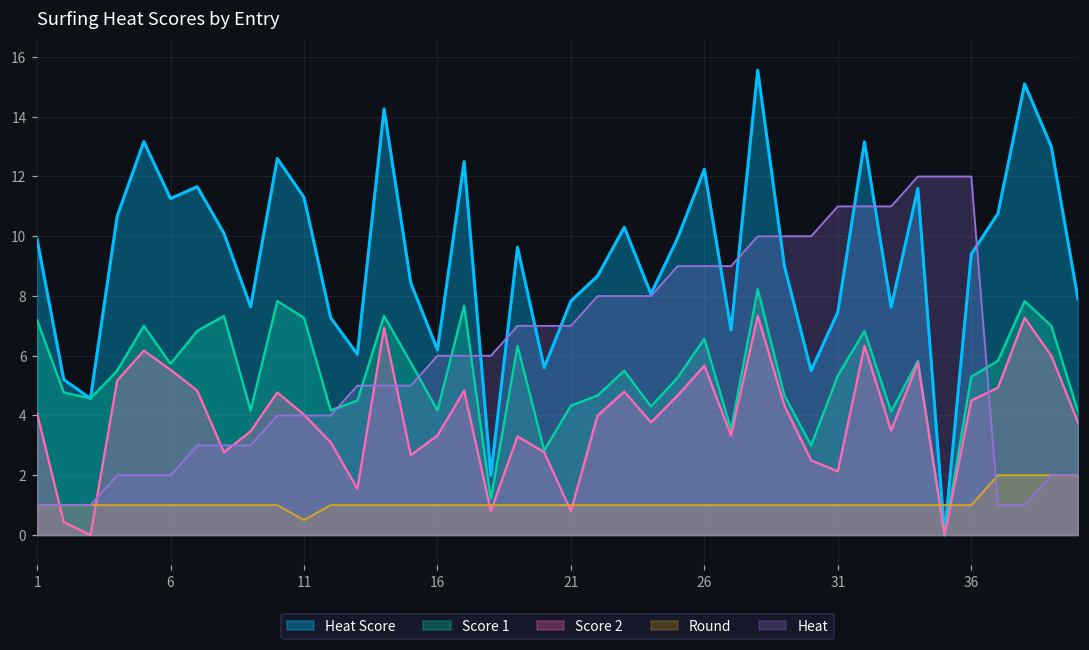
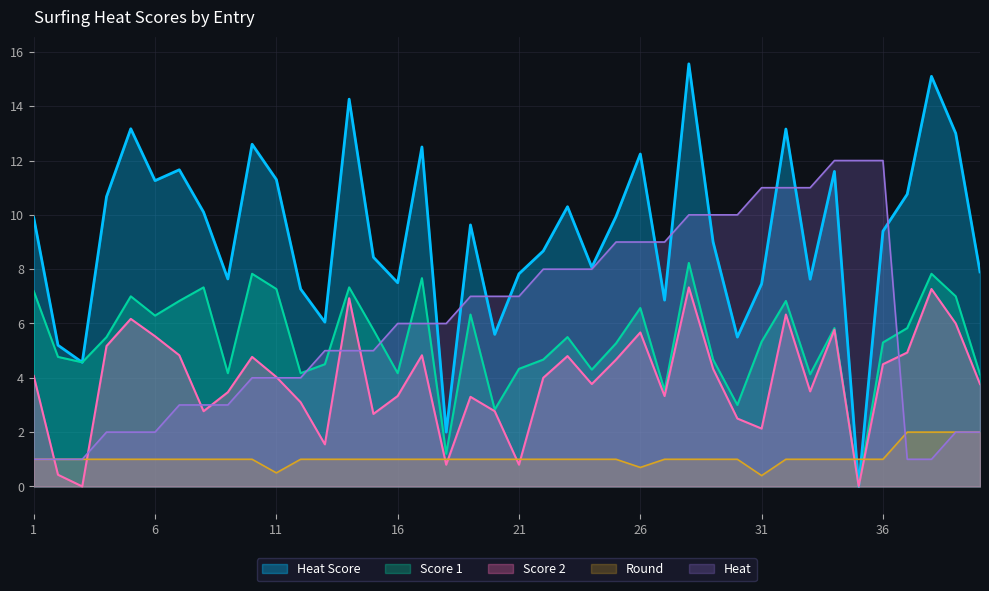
  {
    "Heat Score": {
      "1": 9.9,
      "6": 11.3,
      "11": 11.3,
-     "16": 6.2,
+     "16": 7.5,
      "21": 7.8,
      "26": 12.2,
      "31": 7.5,
      "36": 9.4
    },
    "Score 1": {
      "1": 7.2,
-     "6": 5.7,
+     "6": 6.3,
      "11": 7.3,
      "16": 4.2,
      "21": 4.3,
      "26": 6.6,
      "31": 5.3,
      "36": 5.3
    },
    "Score 2": {
      "1": 4.1,
      "6": 5.5,
      "16": 3.3,
      "21": 0.8,
      "26": 5.7,
      "31": 2.1,
      "36": 4.5
    },
    "Round": {
      "6": 1.0,
      "11": 0.5,
      "16": 1.0,
      "21": 1.0,
-     "26": 1.0,
-     "31": 1.0,
+     "26": 0.7,
+     "31": 0.4,
      "36": 1.0
    },
    "Heat": {
      "6": 2.0,
      "16": 6.0,
      "21": 7.0,
      "26": 9.0,
      "31": 11.0,
      "36": 12.0
    }
  }
